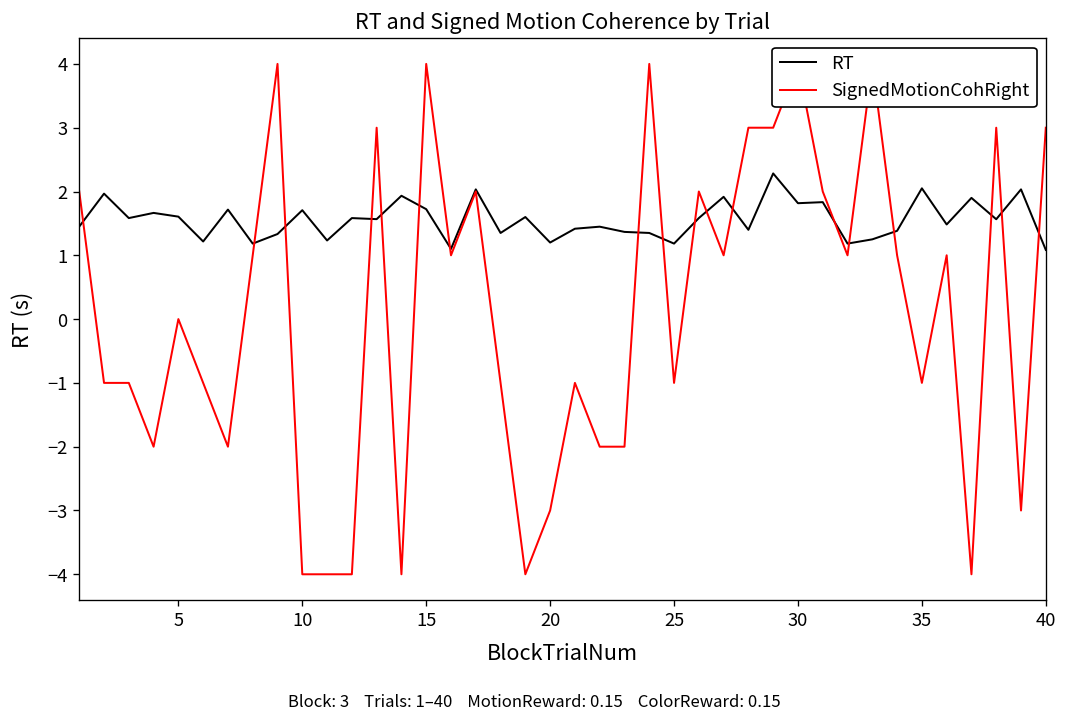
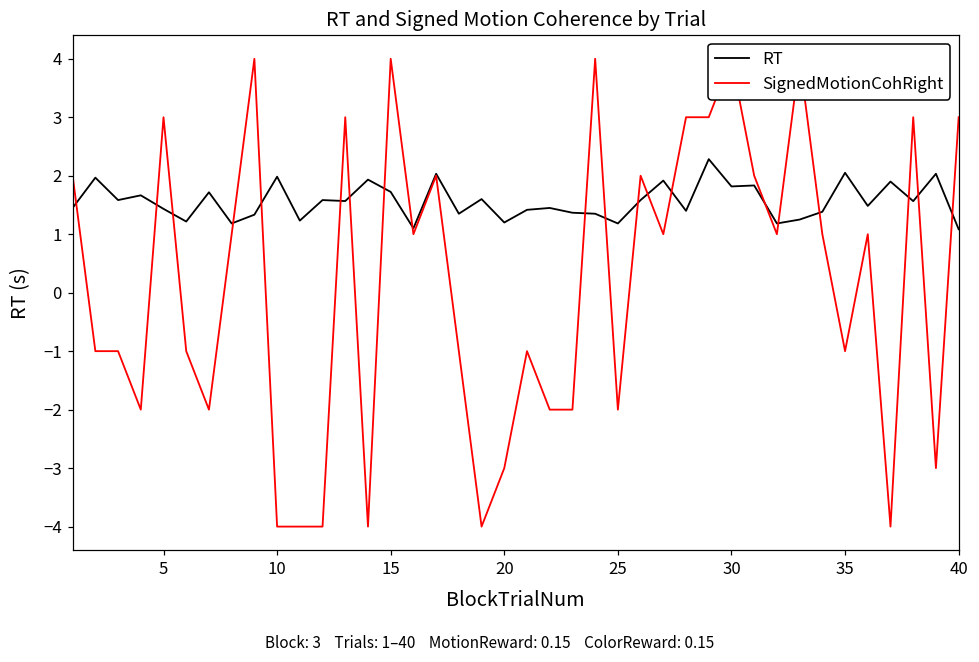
  {
    "RT": {
-     "5": 1.6,
-     "10": 1.7,
+     "5": 1.4,
+     "10": 2.0,
      "15": 1.7,
      "20": 1.2,
      "25": 1.2,
      "30": 1.8,
      "35": 2.0,
      "40": 1.1
    },
    "SignedMotionCohRight": {
-     "5": 0,
+     "5": 3,
      "10": -4,
      "15": 4,
      "20": -3,
-     "25": -1,
+     "25": -2,
      "35": -1,
      "40": 3
    }
  }
